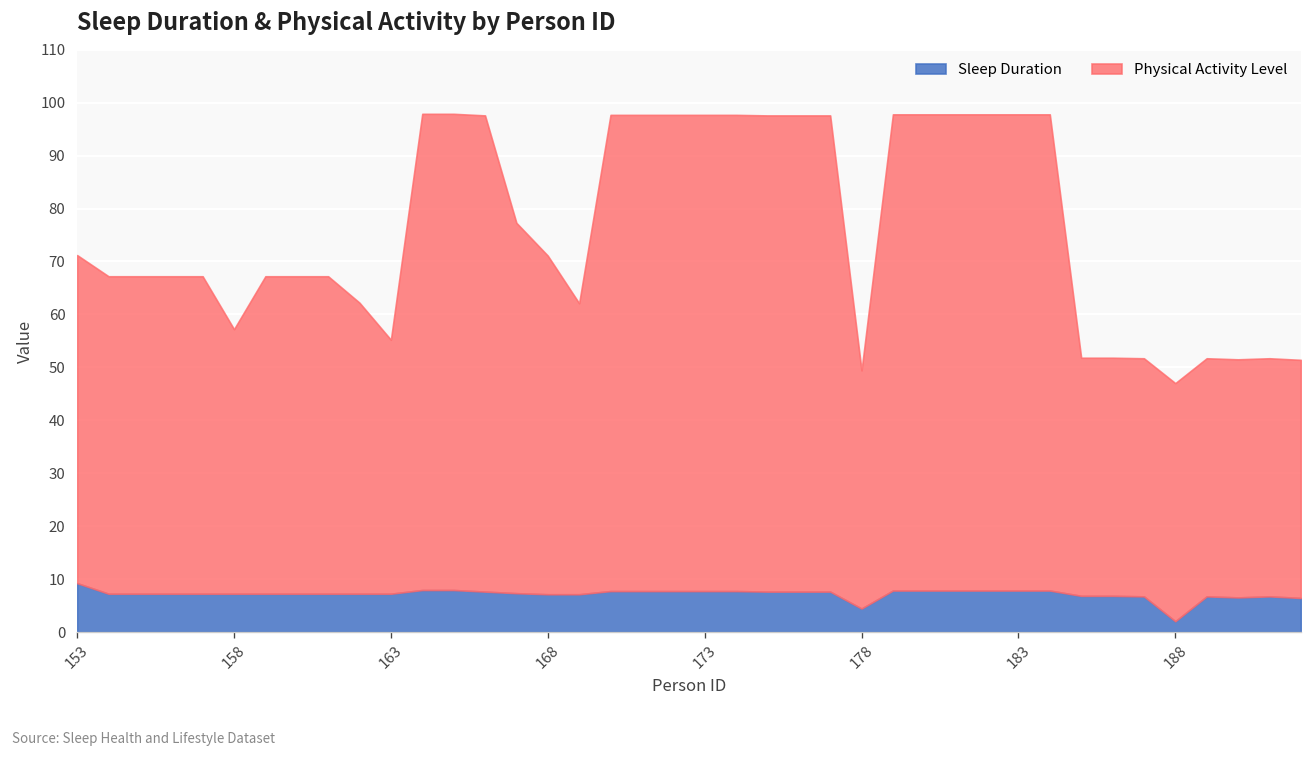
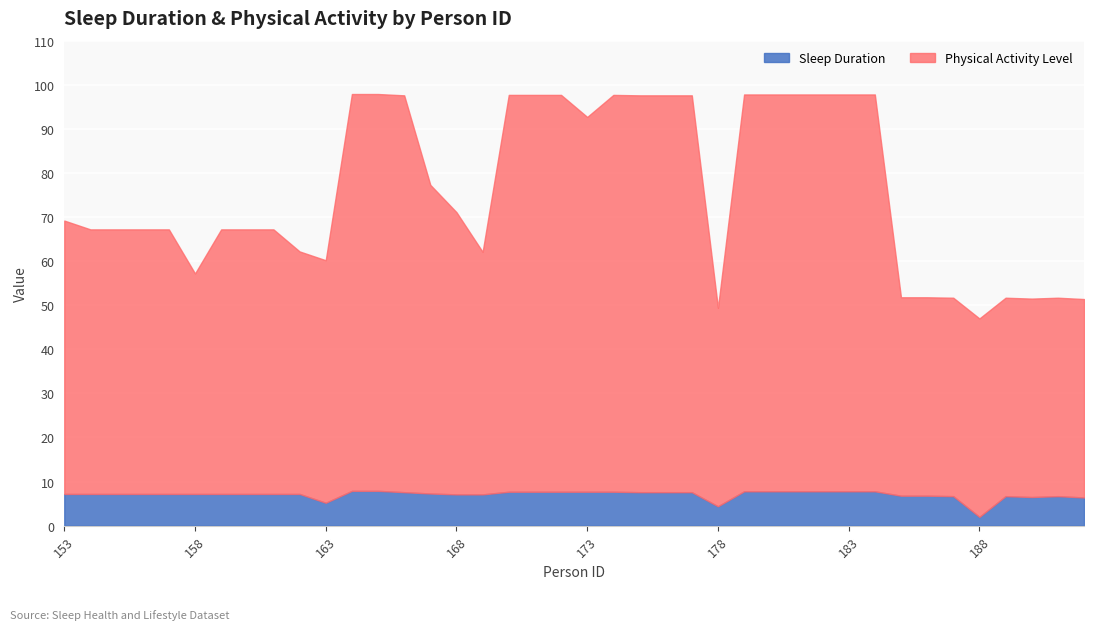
  {
    "Sleep Duration": {
-     "153": 9,
+     "153": 7,
      "158": 7,
-     "163": 7,
+     "163": 5,
      "168": 7,
      "173": 8,
      "178": 4,
      "183": 8,
      "188": 2
    },
    "Physical Activity Level": {
      "153": 62,
      "158": 50,
-     "163": 48,
+     "163": 55,
      "168": 64,
-     "173": 90,
+     "173": 85,
      "178": 45,
      "183": 90,
      "188": 45
    }
  }
